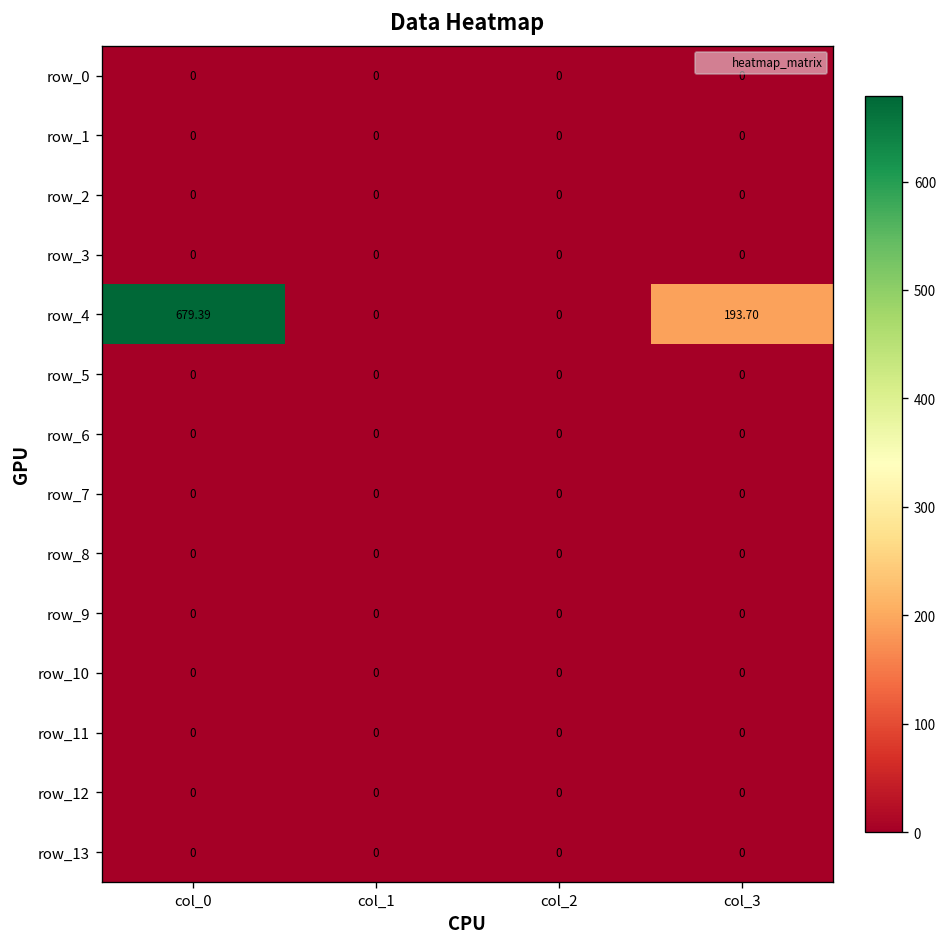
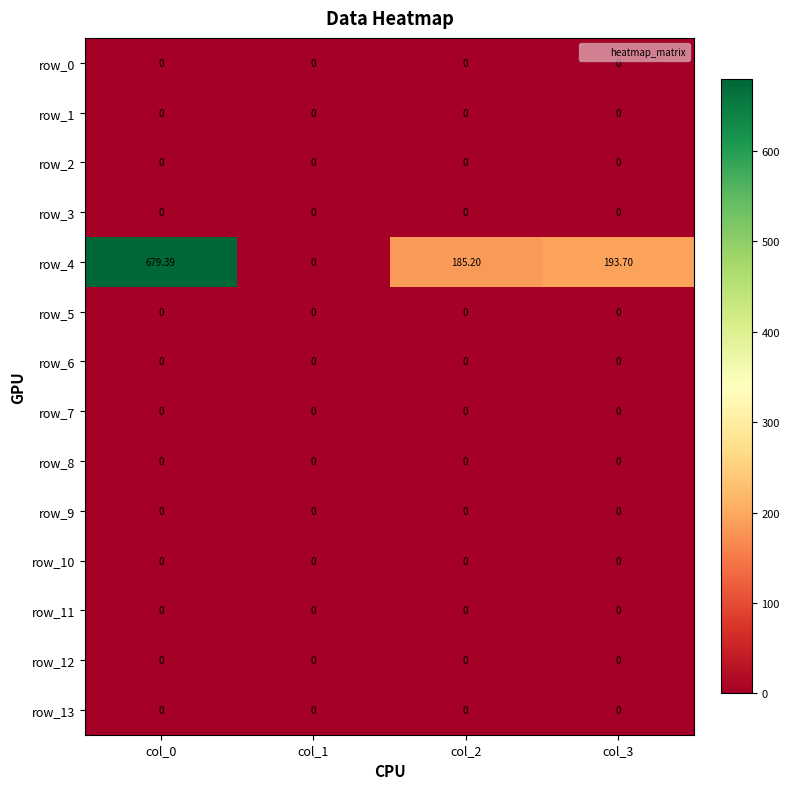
  {
    "row_0": {
      "col_0": 0,
      "col_1": 0,
      "col_2": 0
    },
    "row_1": {
      "col_0": 0,
      "col_1": 0,
      "col_2": 0,
      "col_3": 0
    },
    "row_2": {
      "col_0": 0,
      "col_1": 0,
      "col_2": 0,
      "col_3": 0
    },
    "row_3": {
      "col_0": 0,
      "col_1": 0,
      "col_2": 0,
      "col_3": 0
    },
    "row_4": {
      "col_0": 679.39,
      "col_1": 0,
-     "col_2": 0,
+     "col_2": 185.20,
      "col_3": 193.70
    },
    "row_5": {
      "col_0": 0,
      "col_1": 0,
      "col_2": 0,
      "col_3": 0
    },
    "row_6": {
      "col_0": 0,
      "col_1": 0,
      "col_2": 0,
      "col_3": 0
    },
    "row_7": {
      "col_0": 0,
      "col_1": 0,
      "col_2": 0,
      "col_3": 0
    },
    "row_8": {
      "col_0": 0,
      "col_1": 0,
      "col_2": 0,
      "col_3": 0
    },
    "row_9": {
      "col_0": 0,
      "col_1": 0,
      "col_2": 0,
      "col_3": 0
    },
    "row_10": {
      "col_0": 0,
      "col_1": 0,
      "col_2": 0,
      "col_3": 0
    },
    "row_11": {
      "col_0": 0,
      "col_1": 0,
      "col_2": 0,
      "col_3": 0
    },
    "row_12": {
      "col_0": 0,
      "col_1": 0,
      "col_2": 0,
      "col_3": 0
    },
    "row_13": {
      "col_0": 0,
      "col_1": 0,
      "col_2": 0,
      "col_3": 0
    }
  }
